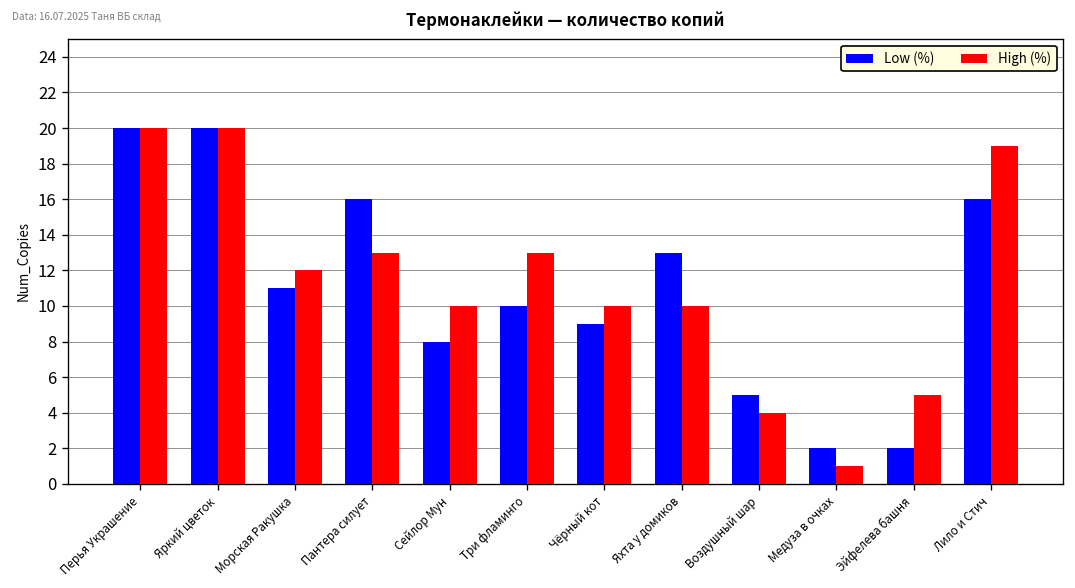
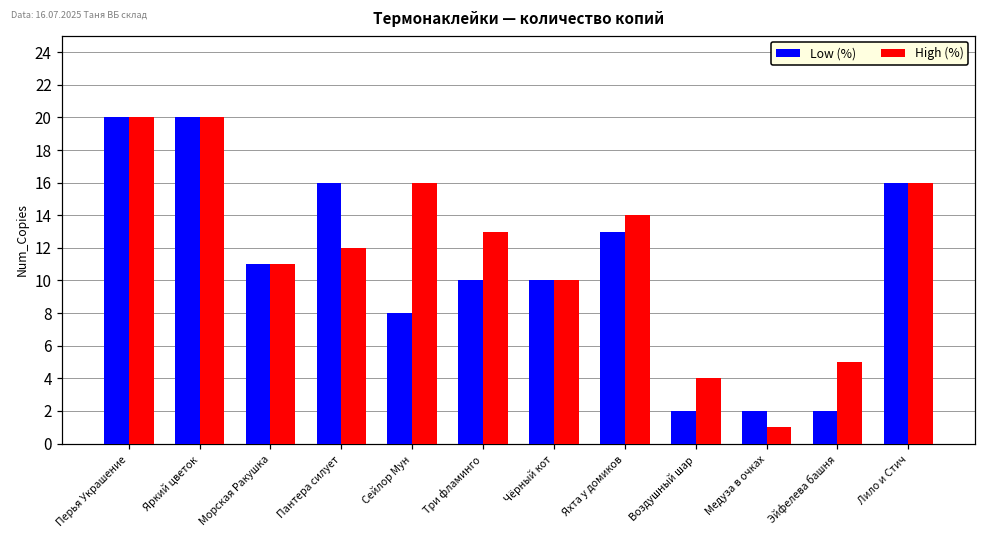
  {
    "Low (%)": {
      "Перья Украшение": 20,
      "Яркий цветок": 20,
      "Морская Ракушка": 11,
      "Пантера силует": 16,
      "Сейлор Мун": 8,
      "Три фламинго": 10,
-     "Чёрный кот": 9,
+     "Чёрный кот": 10,
      "Яхта у домиков": 13,
-     "Воздушный шар": 5,
+     "Воздушный шар": 2,
      "Медуза в очках": 2,
      "Эйфелева башня": 2,
      "Лило и Стич": 16
    },
    "High (%)": {
      "Перья Украшение": 20,
      "Яркий цветок": 20,
-     "Морская Ракушка": 12,
-     "Пантера силует": 13,
-     "Сейлор Мун": 10,
+     "Морская Ракушка": 11,
+     "Пантера силует": 12,
+     "Сейлор Мун": 16,
      "Три фламинго": 13,
      "Чёрный кот": 10,
-     "Яхта у домиков": 10,
+     "Яхта у домиков": 14,
      "Воздушный шар": 4,
      "Медуза в очках": 1,
      "Эйфелева башня": 5,
-     "Лило и Стич": 19
+     "Лило и Стич": 16
    }
  }
